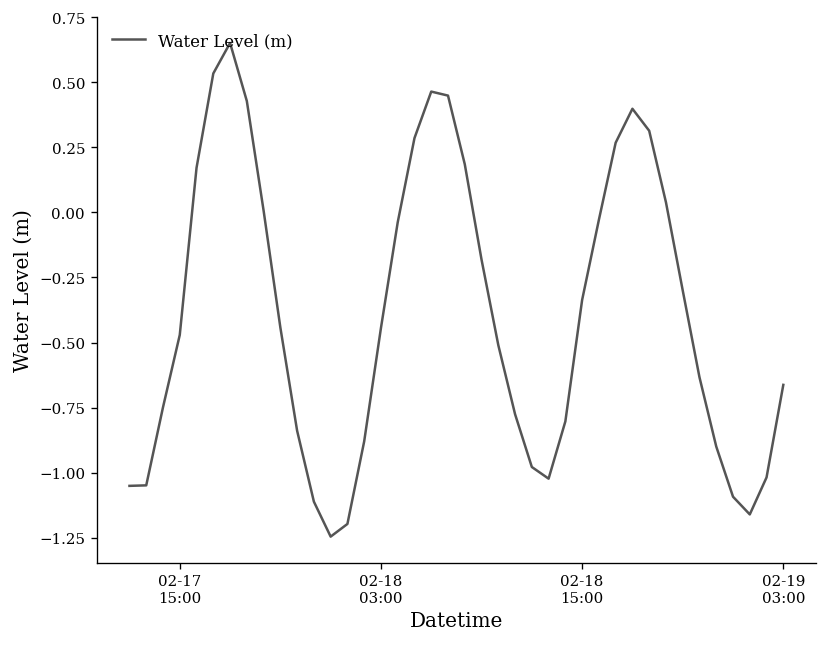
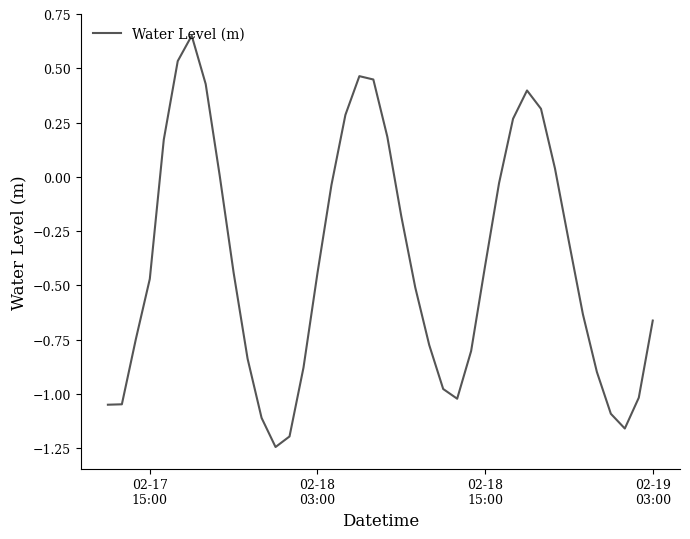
  {
    "02-17 15:00": -0.47,
    "02-18 03:00": -0.44,
-   "02-18 15:00": -0.34,
+   "02-18 15:00": -0.41,
    "02-19 03:00": -0.66
  }
